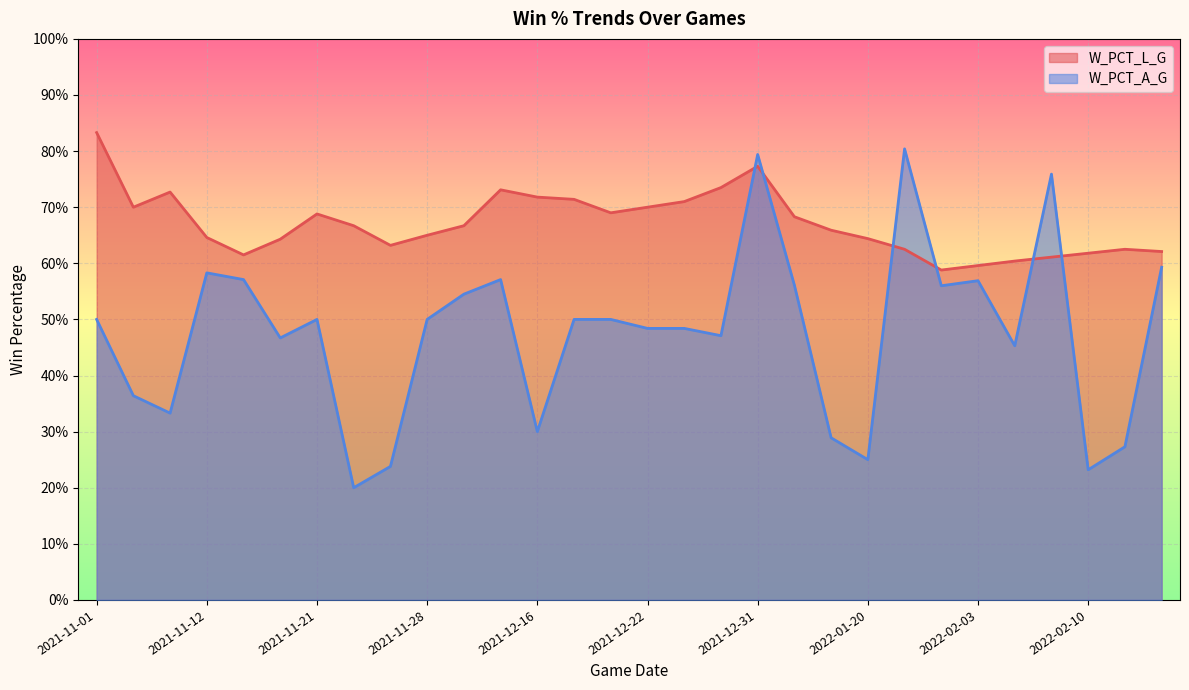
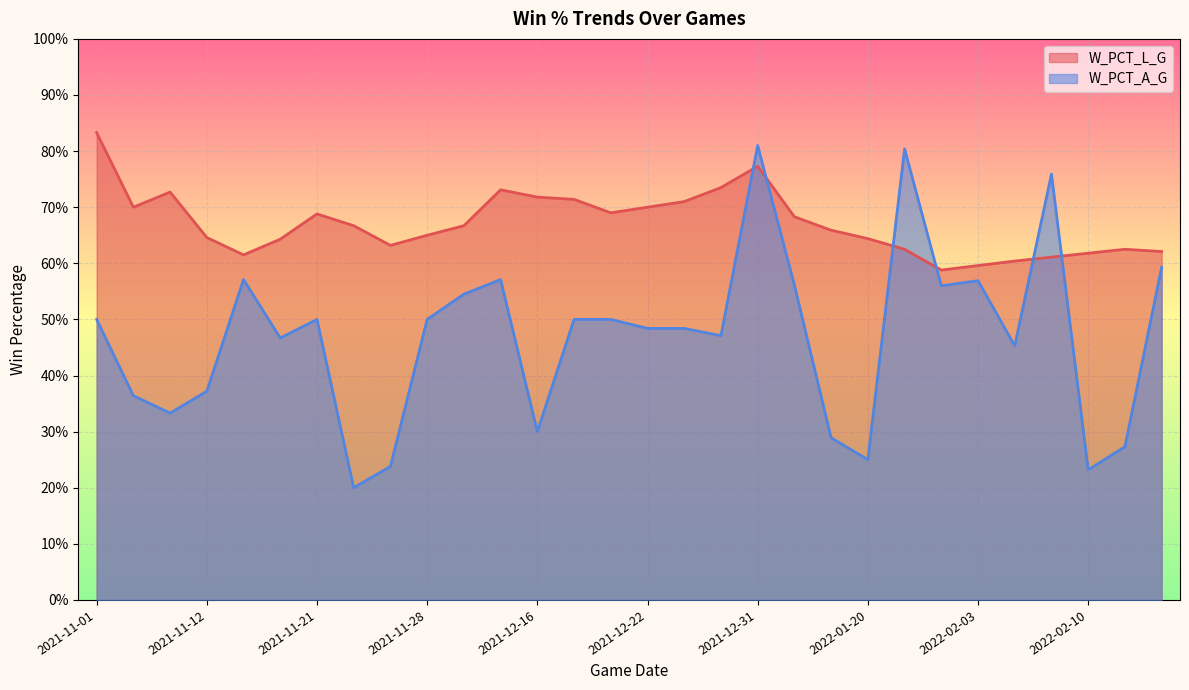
  {
    "W_PCT_L_G": {
      "2021-11-01": "83%",
      "2021-11-12": "65%",
      "2021-11-21": "69%",
      "2021-11-28": "65%",
      "2021-12-16": "72%",
      "2021-12-22": "70%",
      "2021-12-31": "77%",
      "2022-01-20": "64%",
      "2022-02-03": "60%",
      "2022-02-10": "62%"
    },
    "W_PCT_A_G": {
      "2021-11-01": "50%",
-     "2021-11-12": "58%",
+     "2021-11-12": "37%",
      "2021-11-21": "50%",
      "2021-11-28": "50%",
      "2021-12-16": "30%",
      "2021-12-22": "48%",
-     "2021-12-31": "79%",
+     "2021-12-31": "81%",
      "2022-01-20": "25%",
      "2022-02-03": "57%",
      "2022-02-10": "23%"
    }
  }
